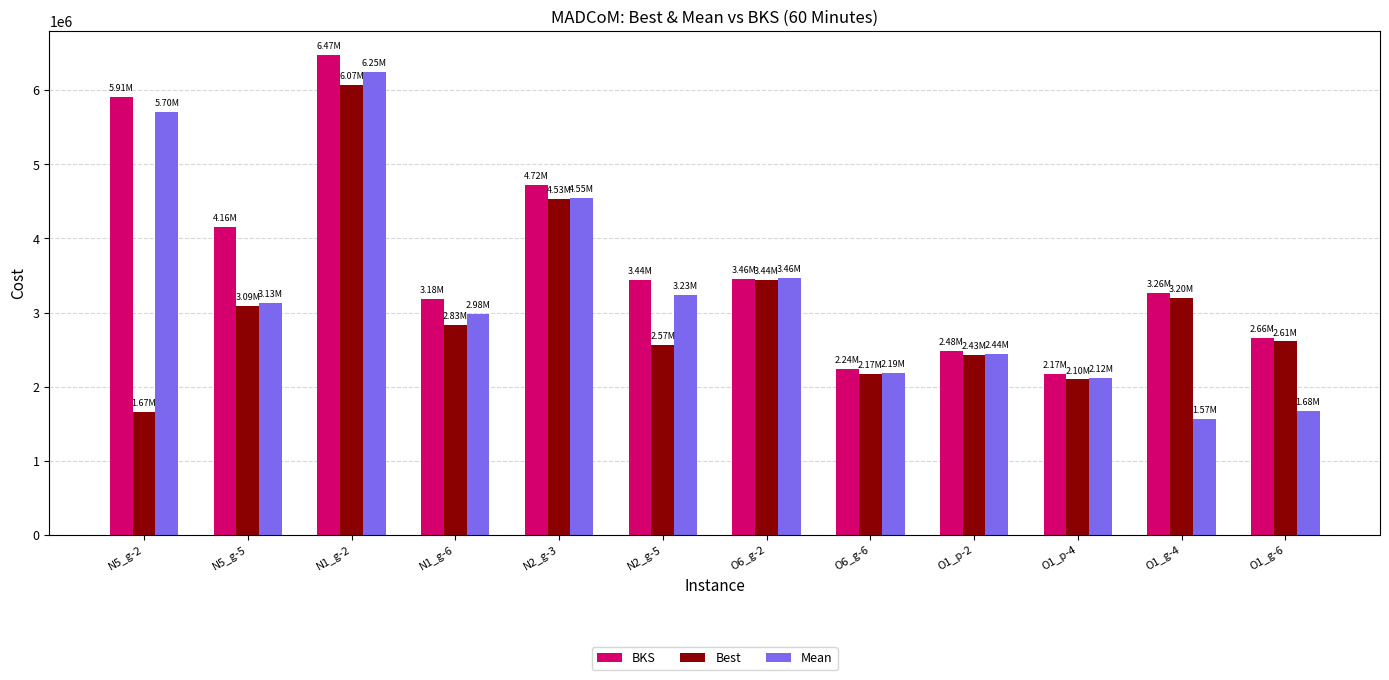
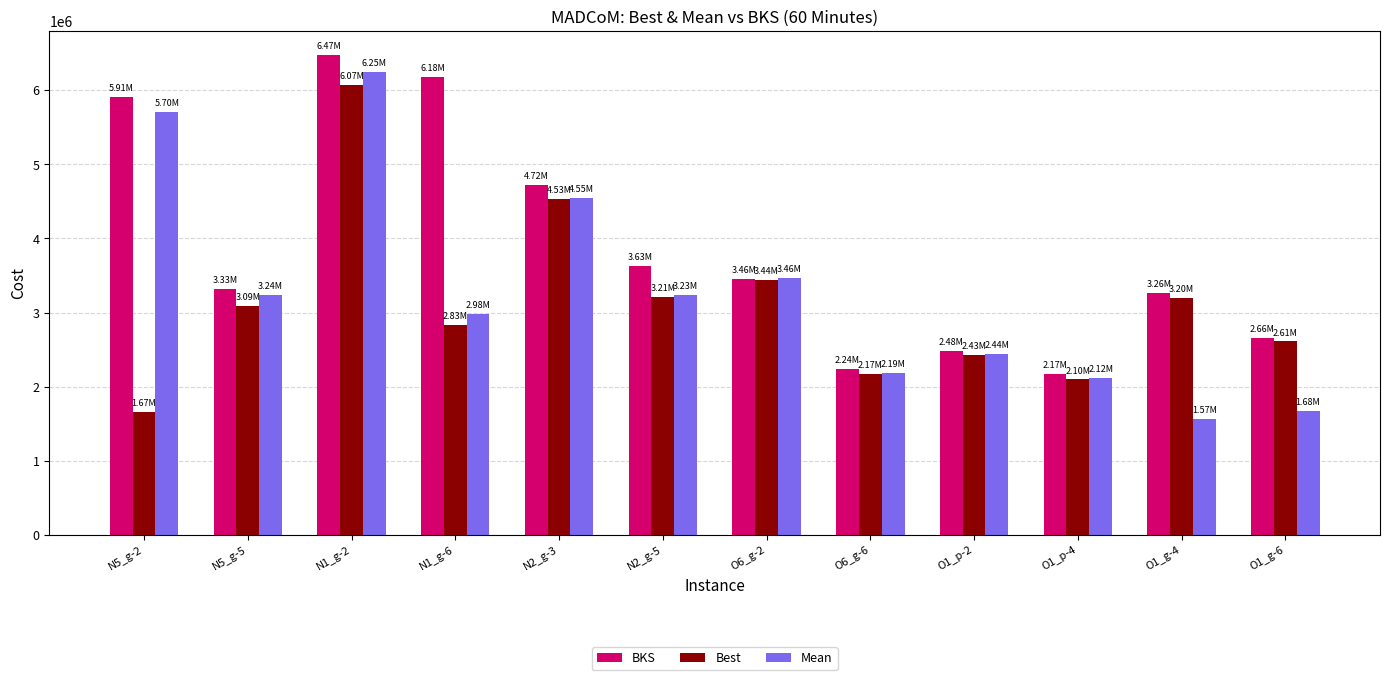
  {
    "BKS": {
      "N5_g-2": "5.91M",
-     "N5_g-5": "4.16M",
+     "N5_g-5": "3.33M",
      "N1_g-2": "6.47M",
-     "N1_g-6": "3.18M",
+     "N1_g-6": "6.18M",
      "N2_g-3": "4.72M",
-     "N2_g-5": "3.44M",
+     "N2_g-5": "3.63M",
      "O6_g-2": "3.46M",
      "O6_g-6": "2.24M",
      "O1_p-2": "2.48M",
      "O1_p-4": "2.17M",
      "O1_g-4": "3.26M",
      "O1_g-6": "2.66M"
    },
    "Best": {
      "N5_g-2": "1.67M",
      "N5_g-5": "3.09M",
      "N1_g-2": "6.07M",
      "N1_g-6": "2.83M",
      "N2_g-3": "4.53M",
-     "N2_g-5": "2.57M",
+     "N2_g-5": "3.21M",
      "O6_g-2": "3.44M",
      "O6_g-6": "2.17M",
      "O1_p-2": "2.43M",
      "O1_p-4": "2.10M",
      "O1_g-4": "3.20M",
      "O1_g-6": "2.61M"
    },
    "Mean": {
      "N5_g-2": "5.70M",
-     "N5_g-5": "3.13M",
+     "N5_g-5": "3.24M",
      "N1_g-2": "6.25M",
      "N1_g-6": "2.98M",
      "N2_g-3": "4.55M",
      "N2_g-5": "3.23M",
      "O6_g-2": "3.46M",
      "O6_g-6": "2.19M",
      "O1_p-2": "2.44M",
      "O1_p-4": "2.12M",
      "O1_g-4": "1.57M",
      "O1_g-6": "1.68M"
    }
  }
